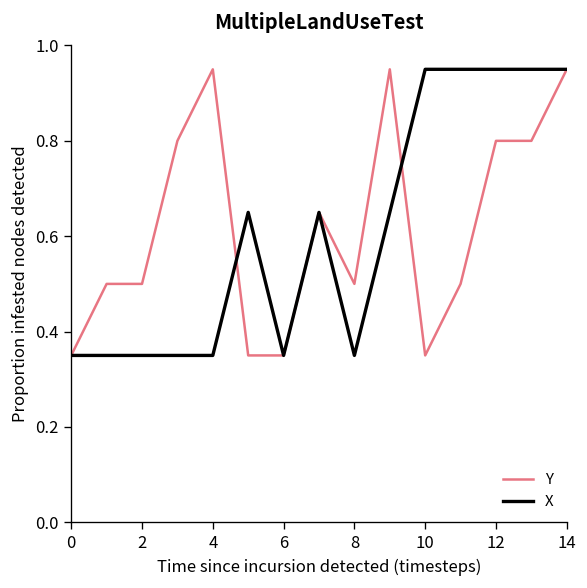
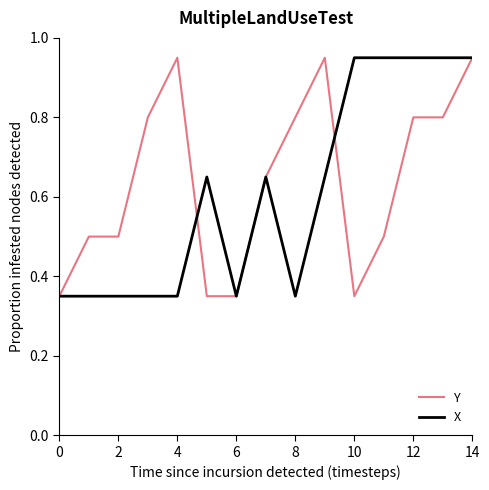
  {
    "Y": {
      "2": 0.50,
      "4": 0.95,
-     "8": 0.50,
+     "8": 0.80,
      "10": 0.35,
      "12": 0.80
    },
    "X": {
      "2": 0.35,
      "4": 0.35,
      "8": 0.35,
      "10": 0.95,
      "12": 0.95
    }
  }
